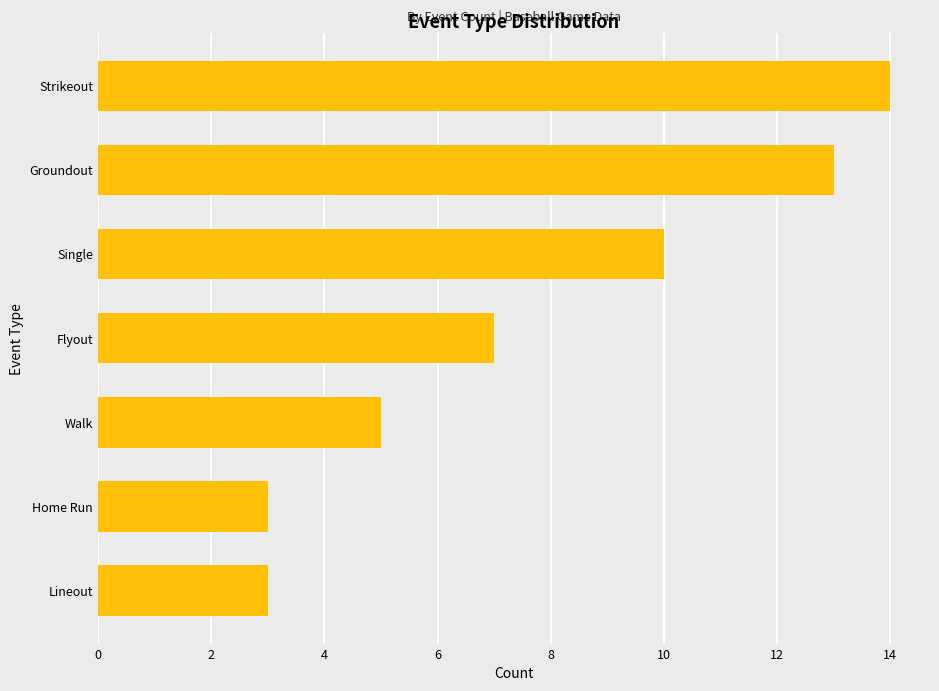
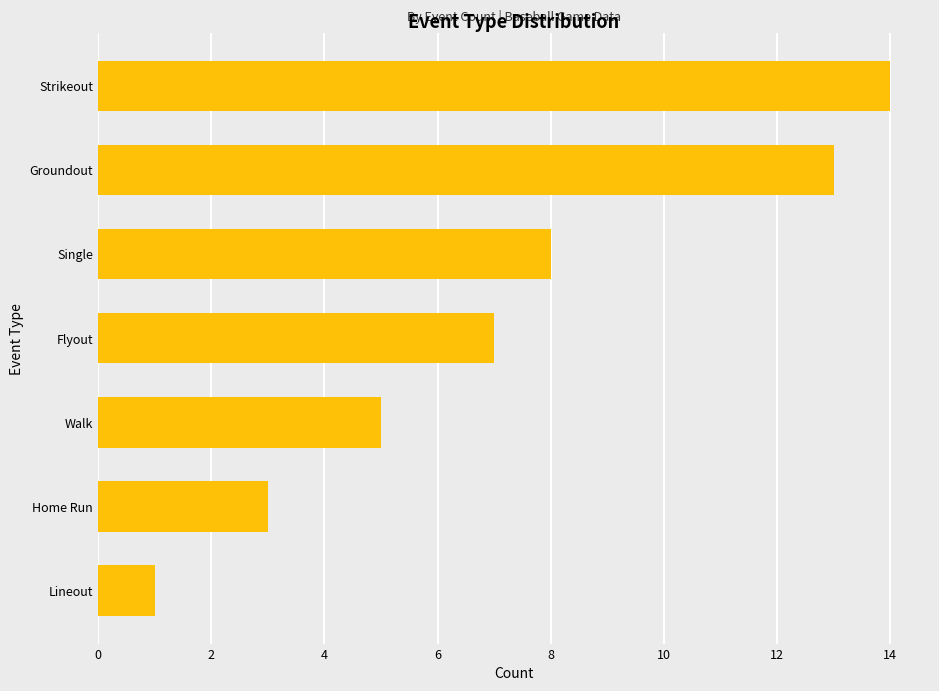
  {
    "Strikeout": 14,
    "Groundout": 13,
-   "Single": 10,
+   "Single": 8,
    "Flyout": 7,
    "Walk": 5,
    "Home Run": 3,
-   "Lineout": 3
+   "Lineout": 1
  }
